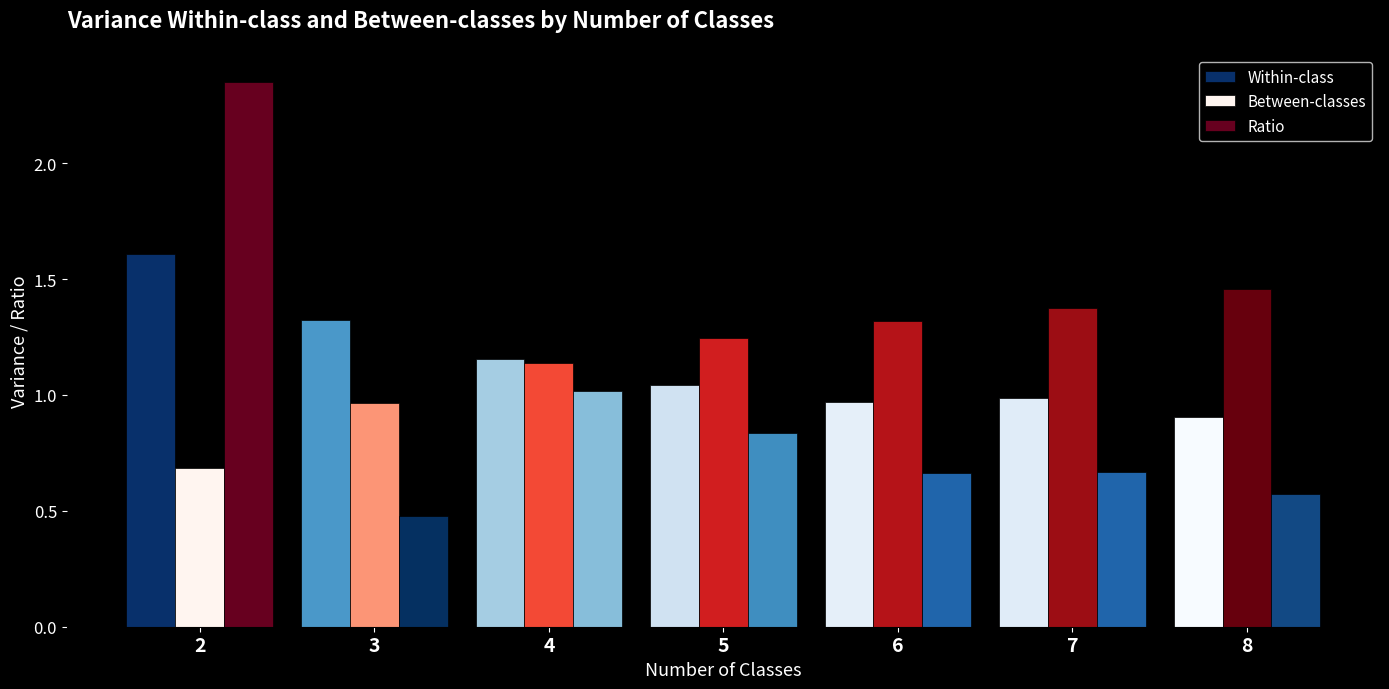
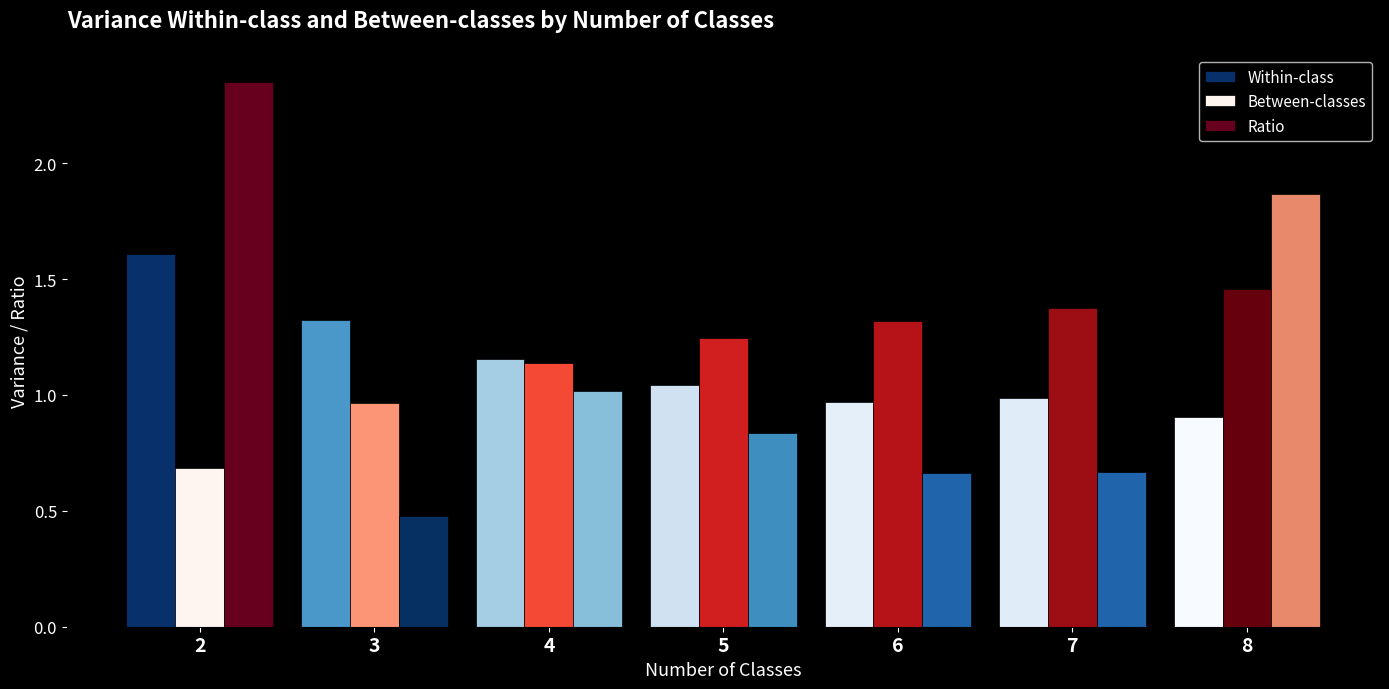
  {
    "Within-class": {
      "2": 1.61,
      "3": 1.32,
      "4": 1.15,
      "5": 1.04,
      "6": 0.97,
      "7": 0.99,
      "8": 0.90
    },
    "Between-classes": {
      "2": 0.68,
      "3": 0.97,
      "4": 1.14,
      "5": 1.25,
      "6": 1.32,
      "7": 1.37,
      "8": 1.46
    },
    "Ratio": {
      "2": 2.35,
      "3": 0.48,
      "4": 1.01,
      "5": 0.84,
      "6": 0.66,
      "7": 0.67,
-     "8": 0.57
+     "8": 1.87
    }
  }
